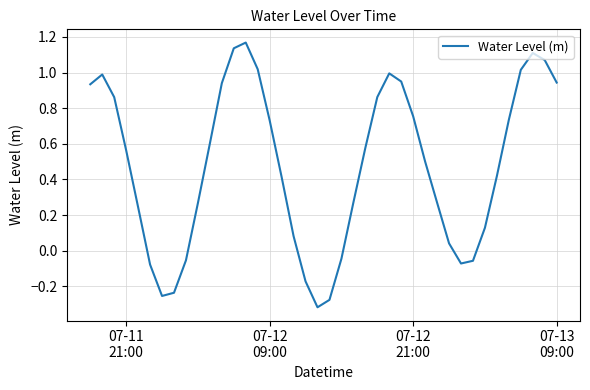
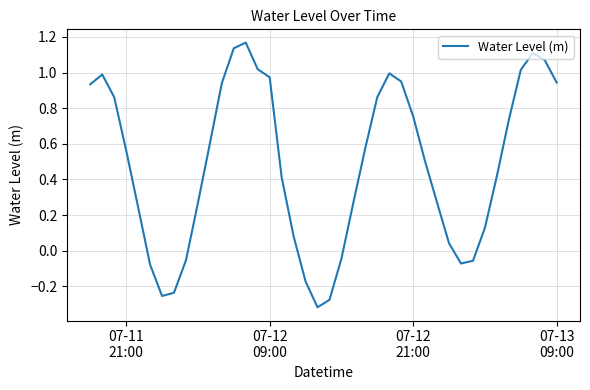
  {
    "07-11 21:00": 0.56,
-   "07-12 09:00": 0.73,
+   "07-12 09:00": 0.97,
    "07-12 21:00": 0.75,
    "07-13 09:00": 0.94
  }
